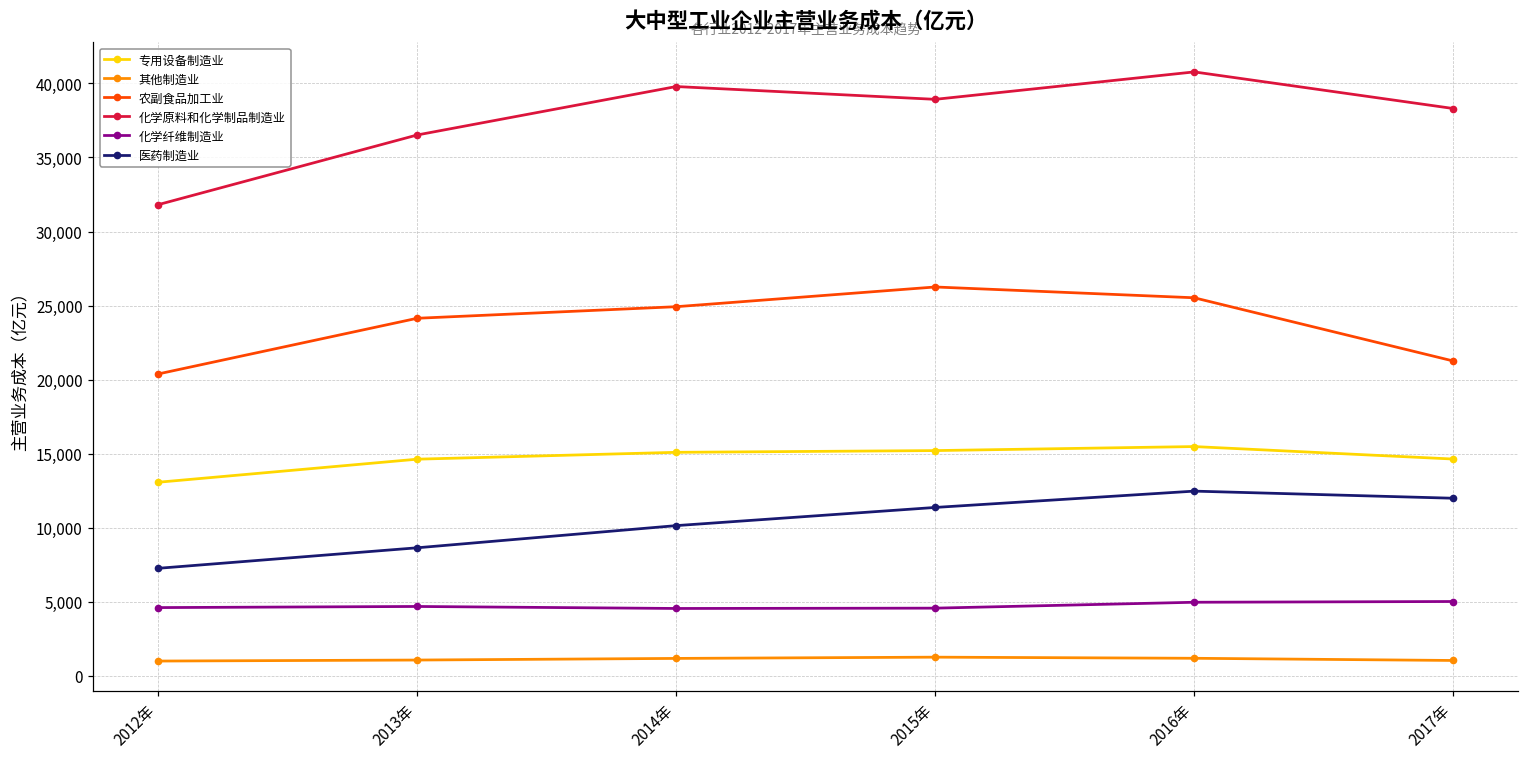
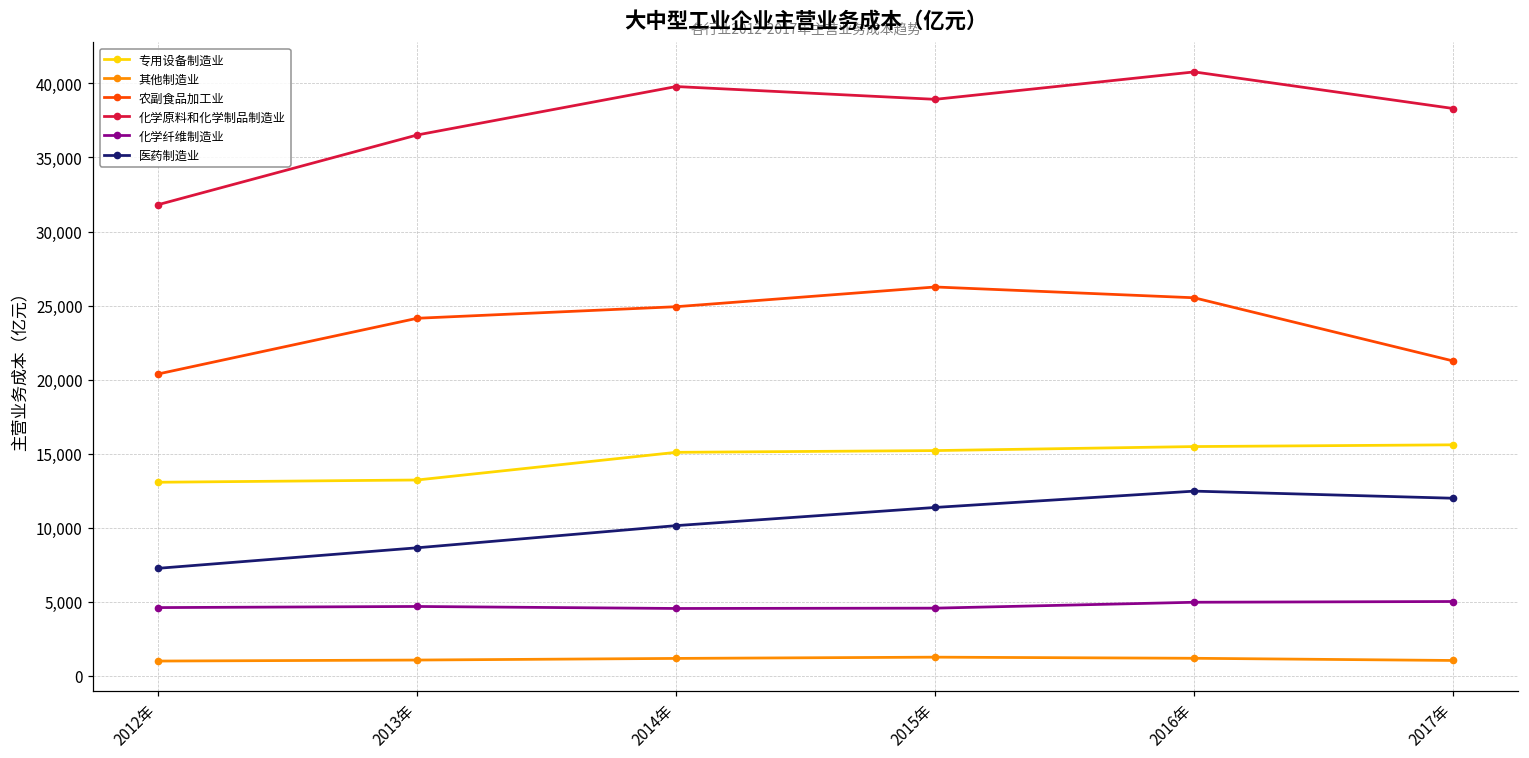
  {
    "专用设备制造业": {
      "2012年": "13,100",
-     "2013年": "14,600",
+     "2013年": "13,200",
      "2014年": "15,100",
      "2015年": "15,200",
      "2016年": "15,500",
-     "2017年": "14,600"
+     "2017年": "15,600"
    },
    "其他制造业": {
      "2012年": "1,000",
      "2013年": "1,100",
      "2014年": "1,200",
      "2015年": "1,300",
      "2016年": "1,200",
      "2017年": "1,000"
    },
    "农副食品加工业": {
      "2012年": "20,400",
      "2013年": "24,100",
      "2014年": "24,900",
      "2015年": "26,300",
      "2016年": "25,500",
      "2017年": "21,300"
    },
    "化学原料和化学制品制造业": {
      "2012年": "31,800",
      "2013年": "36,500",
      "2014年": "39,800",
      "2015年": "38,900",
      "2016年": "40,800",
      "2017年": "38,300"
    },
    "化学纤维制造业": {
      "2012年": "4,600",
      "2013年": "4,700",
      "2014年": "4,500",
      "2015年": "4,600",
      "2016年": "5,000",
      "2017年": "5,000"
    },
    "医药制造业": {
      "2012年": "7,300",
      "2013年": "8,600",
      "2014年": "10,100",
      "2015年": "11,400",
      "2016年": "12,500",
      "2017年": "12,000"
    }
  }
